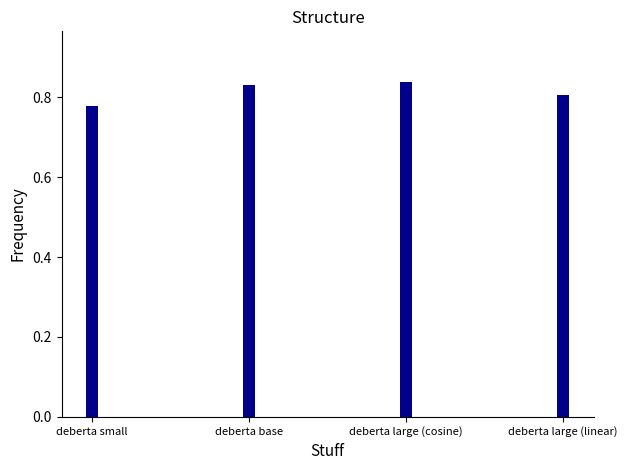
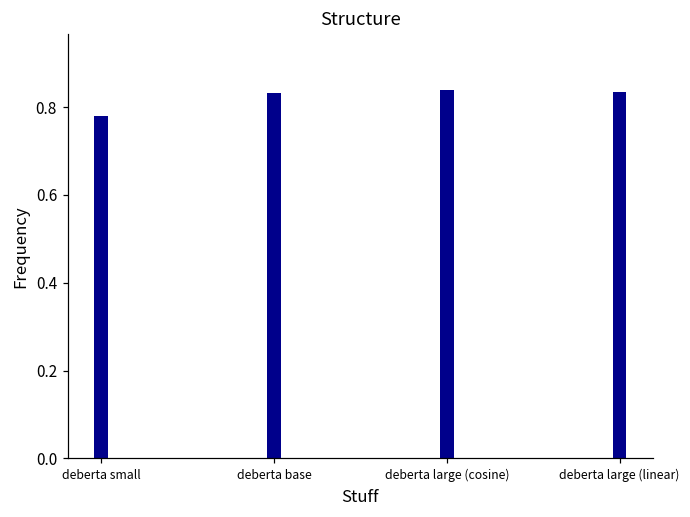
  {
    "deberta small": 0.78,
    "deberta base": 0.83,
    "deberta large (cosine)": 0.84,
-   "deberta large (linear)": 0.81
+   "deberta large (linear)": 0.84
  }
